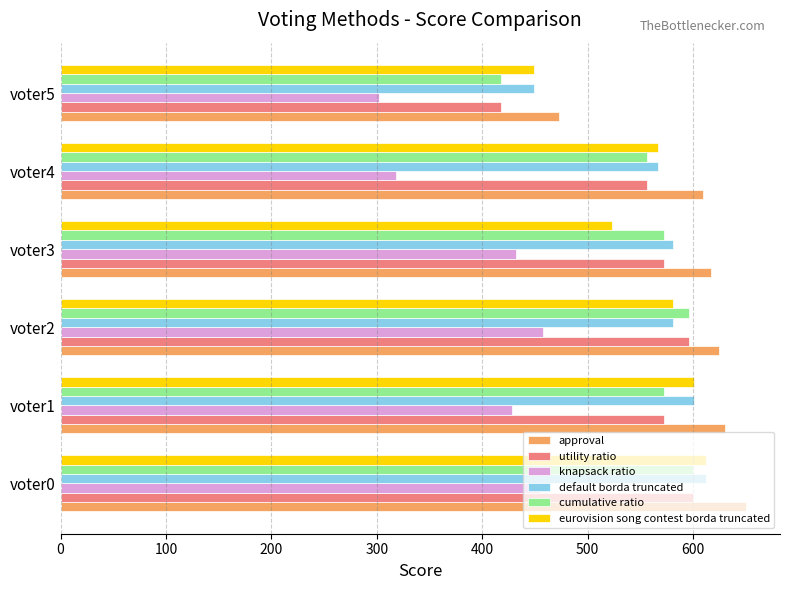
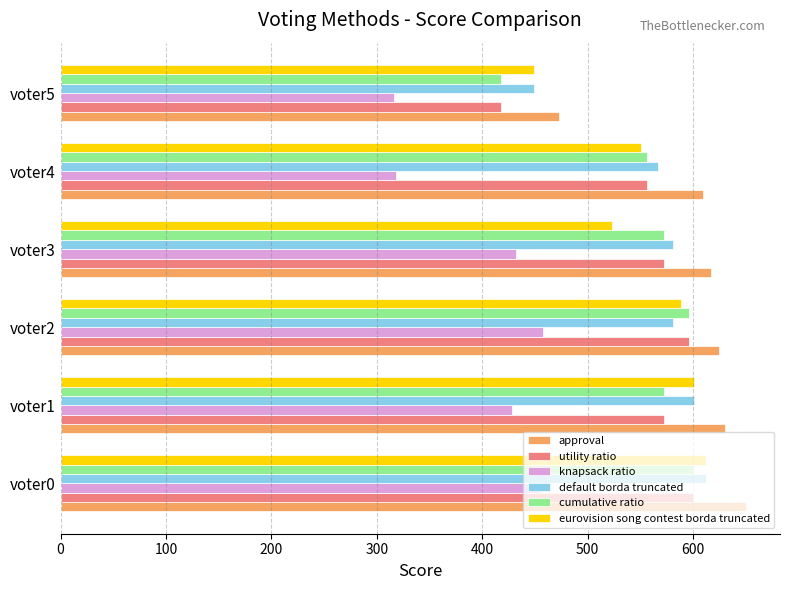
  {
    "knapsack ratio": {
-     "voter5": 302,
+     "voter5": 316,
      "voter4": 318,
      "voter3": 432,
      "voter2": 458,
      "voter1": 428
    },
    "default borda truncated": {
      "voter5": 449,
      "voter4": 567,
      "voter3": 581,
      "voter2": 581,
      "voter1": 601
    },
    "cumulative ratio": {
      "voter5": 418,
      "voter4": 556,
      "voter3": 572,
      "voter2": 596,
      "voter1": 572
    },
    "eurovision song contest borda truncated": {
      "voter5": 449,
-     "voter4": 567,
+     "voter4": 551,
      "voter3": 523,
-     "voter2": 581,
+     "voter2": 589,
      "voter1": 601
    }
  }
